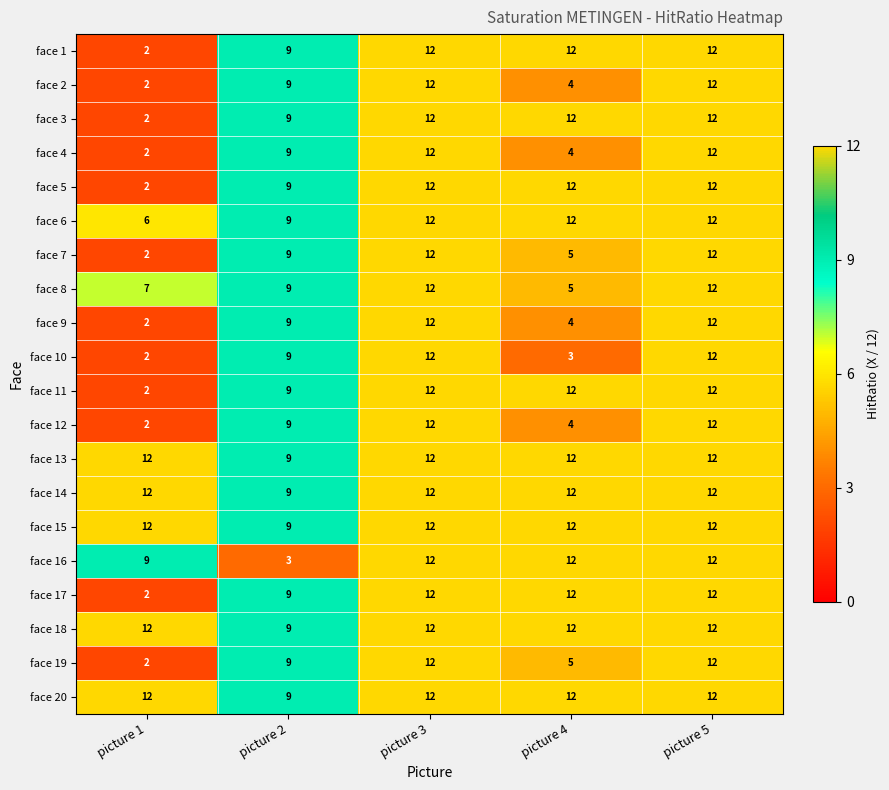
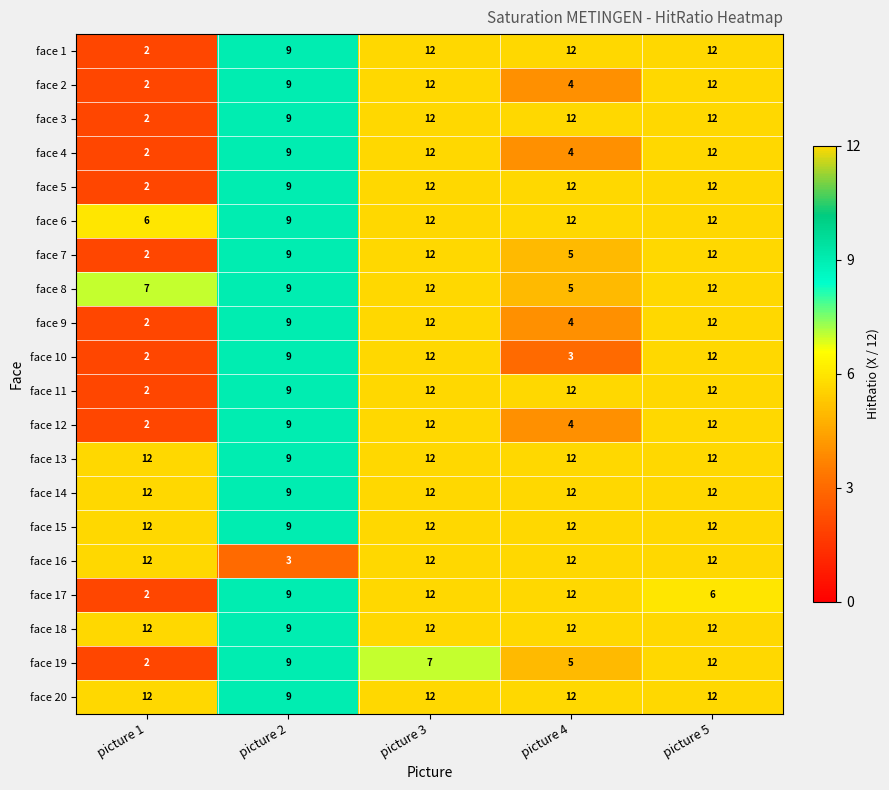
  {
    "face 1": {
      "picture 1": 2,
      "picture 2": 9,
      "picture 3": 12,
      "picture 4": 12,
      "picture 5": 12
    },
    "face 2": {
      "picture 1": 2,
      "picture 2": 9,
      "picture 3": 12,
      "picture 4": 4,
      "picture 5": 12
    },
    "face 3": {
      "picture 1": 2,
      "picture 2": 9,
      "picture 3": 12,
      "picture 4": 12,
      "picture 5": 12
    },
    "face 4": {
      "picture 1": 2,
      "picture 2": 9,
      "picture 3": 12,
      "picture 4": 4,
      "picture 5": 12
    },
    "face 5": {
      "picture 1": 2,
      "picture 2": 9,
      "picture 3": 12,
      "picture 4": 12,
      "picture 5": 12
    },
    "face 6": {
      "picture 1": 6,
      "picture 2": 9,
      "picture 3": 12,
      "picture 4": 12,
      "picture 5": 12
    },
    "face 7": {
      "picture 1": 2,
      "picture 2": 9,
      "picture 3": 12,
      "picture 4": 5,
      "picture 5": 12
    },
    "face 8": {
      "picture 1": 7,
      "picture 2": 9,
      "picture 3": 12,
      "picture 4": 5,
      "picture 5": 12
    },
    "face 9": {
      "picture 1": 2,
      "picture 2": 9,
      "picture 3": 12,
      "picture 4": 4,
      "picture 5": 12
    },
    "face 10": {
      "picture 1": 2,
      "picture 2": 9,
      "picture 3": 12,
      "picture 4": 3,
      "picture 5": 12
    },
    "face 11": {
      "picture 1": 2,
      "picture 2": 9,
      "picture 3": 12,
      "picture 4": 12,
      "picture 5": 12
    },
    "face 12": {
      "picture 1": 2,
      "picture 2": 9,
      "picture 3": 12,
      "picture 4": 4,
      "picture 5": 12
    },
    "face 13": {
      "picture 1": 12,
      "picture 2": 9,
      "picture 3": 12,
      "picture 4": 12,
      "picture 5": 12
    },
    "face 14": {
      "picture 1": 12,
      "picture 2": 9,
      "picture 3": 12,
      "picture 4": 12,
      "picture 5": 12
    },
    "face 15": {
      "picture 1": 12,
      "picture 2": 9,
      "picture 3": 12,
      "picture 4": 12,
      "picture 5": 12
    },
    "face 16": {
-     "picture 1": 9,
+     "picture 1": 12,
      "picture 2": 3,
      "picture 3": 12,
      "picture 4": 12,
      "picture 5": 12
    },
    "face 17": {
      "picture 1": 2,
      "picture 2": 9,
      "picture 3": 12,
      "picture 4": 12,
-     "picture 5": 12
+     "picture 5": 6
    },
    "face 18": {
      "picture 1": 12,
      "picture 2": 9,
      "picture 3": 12,
      "picture 4": 12,
      "picture 5": 12
    },
    "face 19": {
      "picture 1": 2,
      "picture 2": 9,
-     "picture 3": 12,
+     "picture 3": 7,
      "picture 4": 5,
      "picture 5": 12
    },
    "face 20": {
      "picture 1": 12,
      "picture 2": 9,
      "picture 3": 12,
      "picture 4": 12,
      "picture 5": 12
    }
  }
